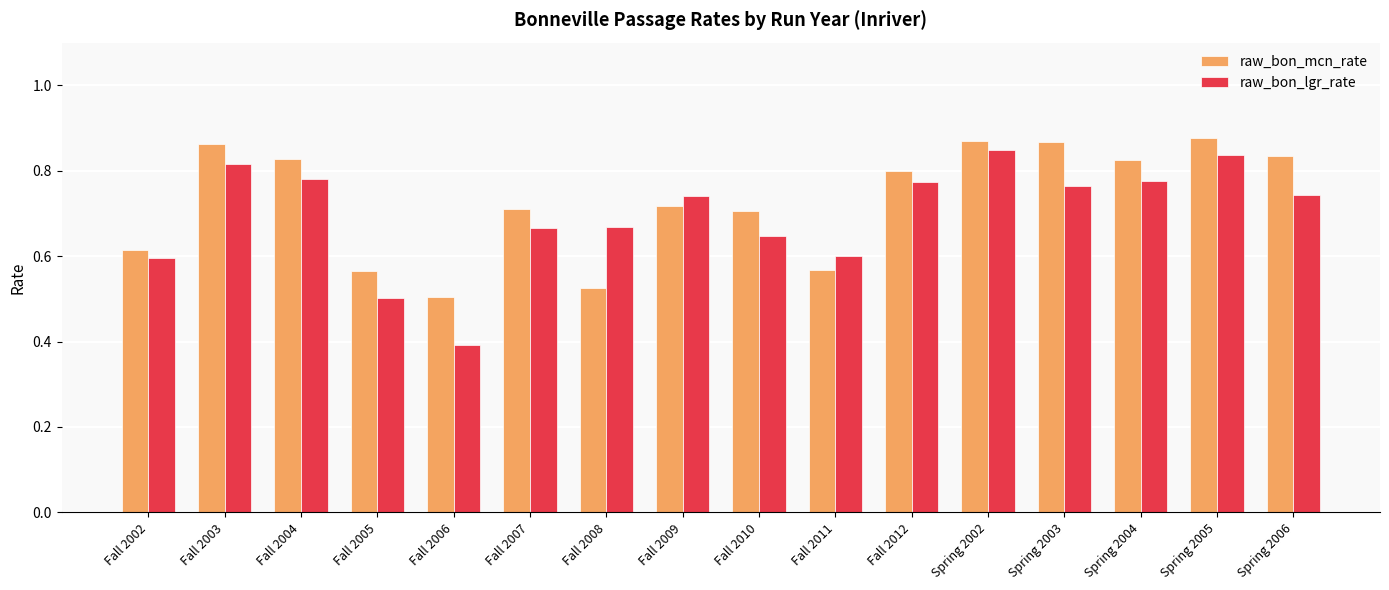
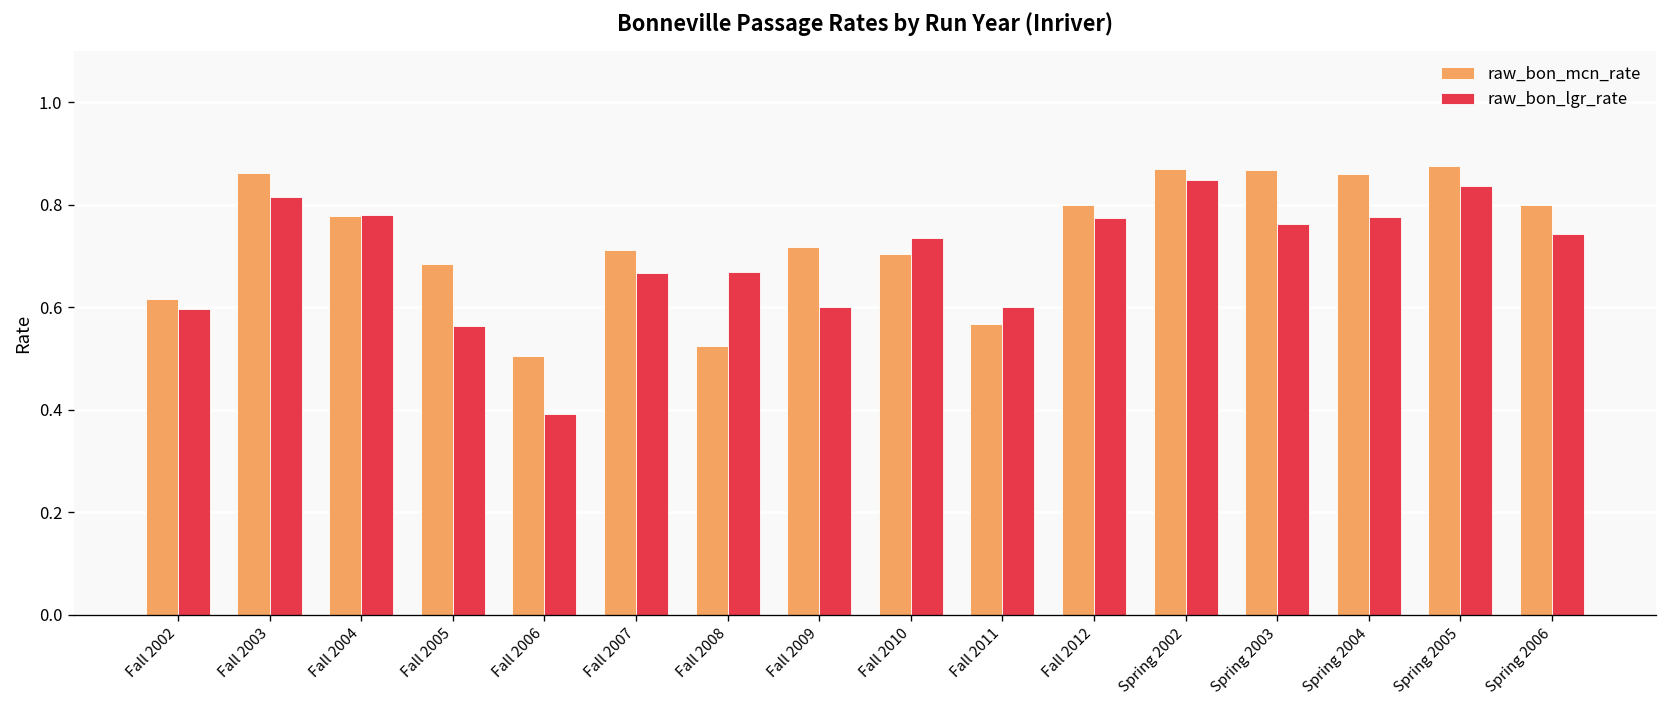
  {
    "raw_bon_mcn_rate": {
      "Fall 2002": 0.62,
      "Fall 2003": 0.86,
-     "Fall 2004": 0.83,
-     "Fall 2005": 0.57,
+     "Fall 2004": 0.78,
+     "Fall 2005": 0.69,
      "Fall 2006": 0.51,
      "Fall 2007": 0.71,
      "Fall 2008": 0.52,
      "Fall 2009": 0.72,
      "Fall 2010": 0.70,
      "Fall 2011": 0.57,
      "Fall 2012": 0.80,
      "Spring 2002": 0.87,
      "Spring 2003": 0.87,
-     "Spring 2004": 0.82,
+     "Spring 2004": 0.86,
      "Spring 2005": 0.88,
-     "Spring 2006": 0.83
+     "Spring 2006": 0.80
    },
    "raw_bon_lgr_rate": {
      "Fall 2002": 0.60,
      "Fall 2003": 0.82,
      "Fall 2004": 0.78,
-     "Fall 2005": 0.50,
+     "Fall 2005": 0.56,
      "Fall 2006": 0.39,
      "Fall 2007": 0.67,
      "Fall 2008": 0.67,
-     "Fall 2009": 0.74,
-     "Fall 2010": 0.65,
+     "Fall 2009": 0.60,
+     "Fall 2010": 0.74,
      "Fall 2011": 0.60,
      "Fall 2012": 0.77,
      "Spring 2002": 0.85,
      "Spring 2003": 0.76,
      "Spring 2004": 0.78,
      "Spring 2005": 0.84,
      "Spring 2006": 0.74
    }
  }
